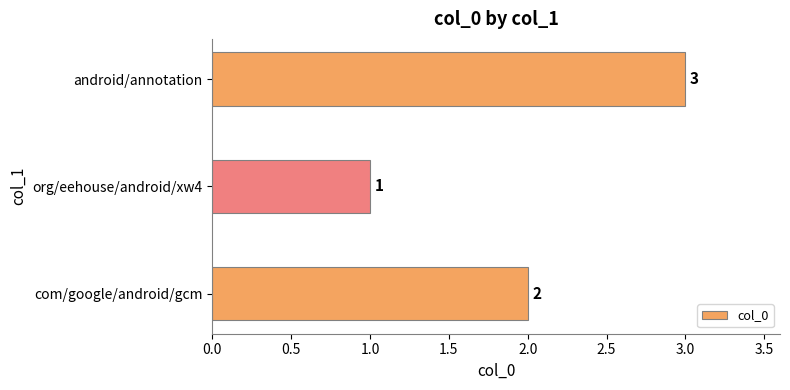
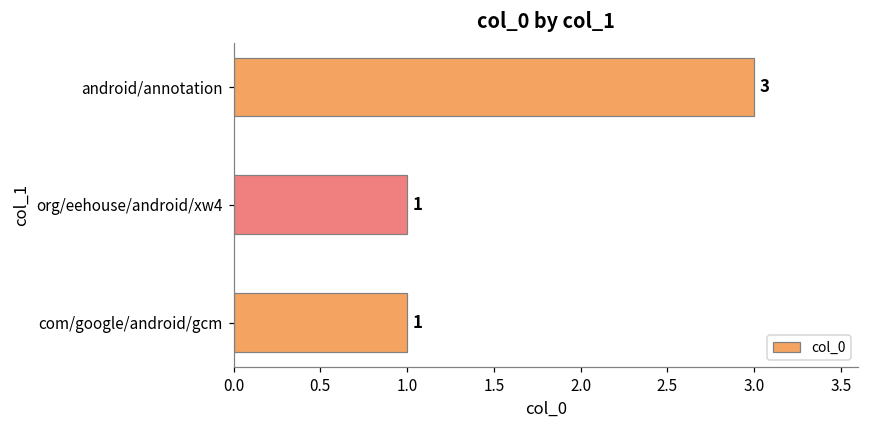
  {
    "android/annotation": 3,
    "org/eehouse/android/xw4": 1,
-   "com/google/android/gcm": 2
+   "com/google/android/gcm": 1
  }
